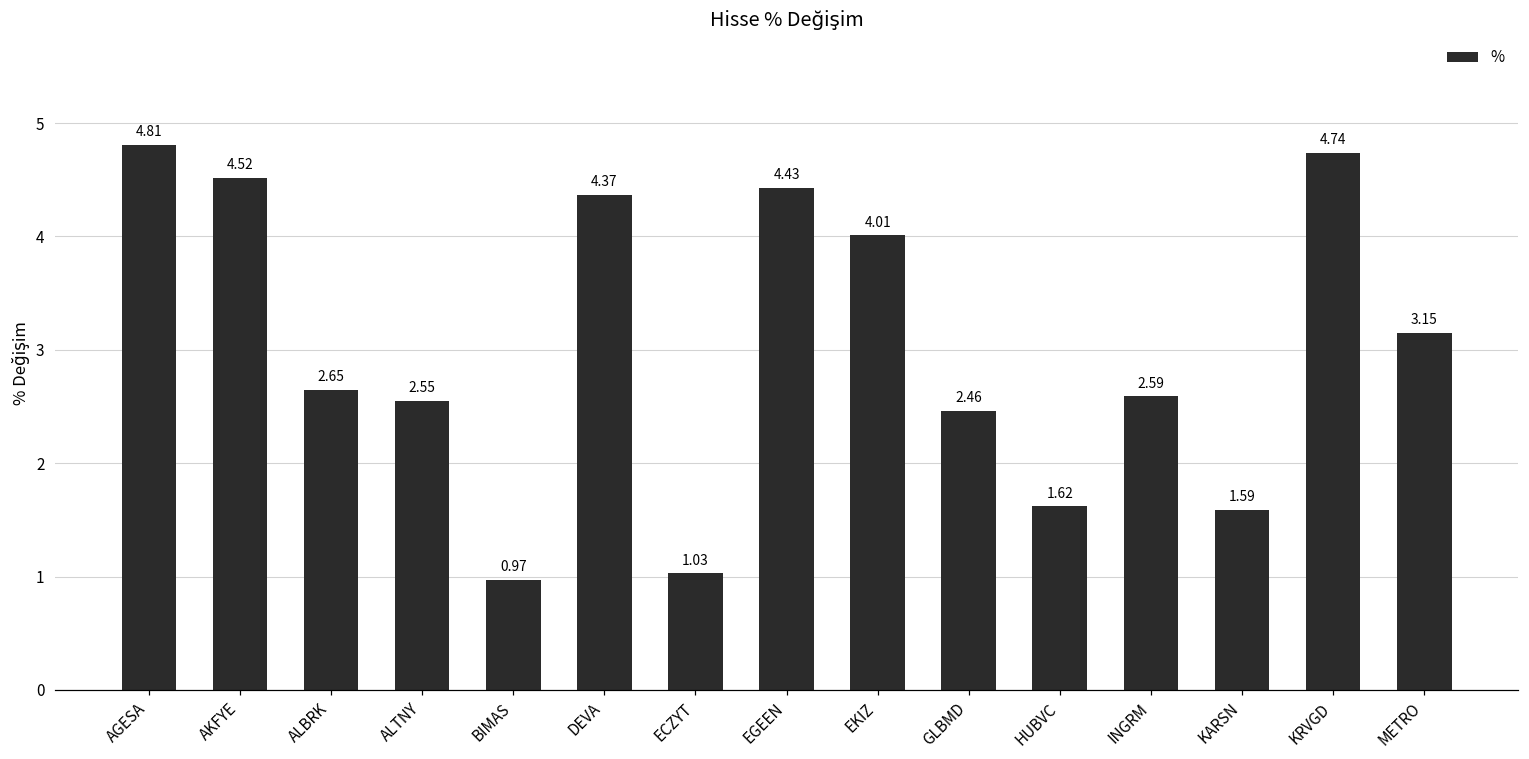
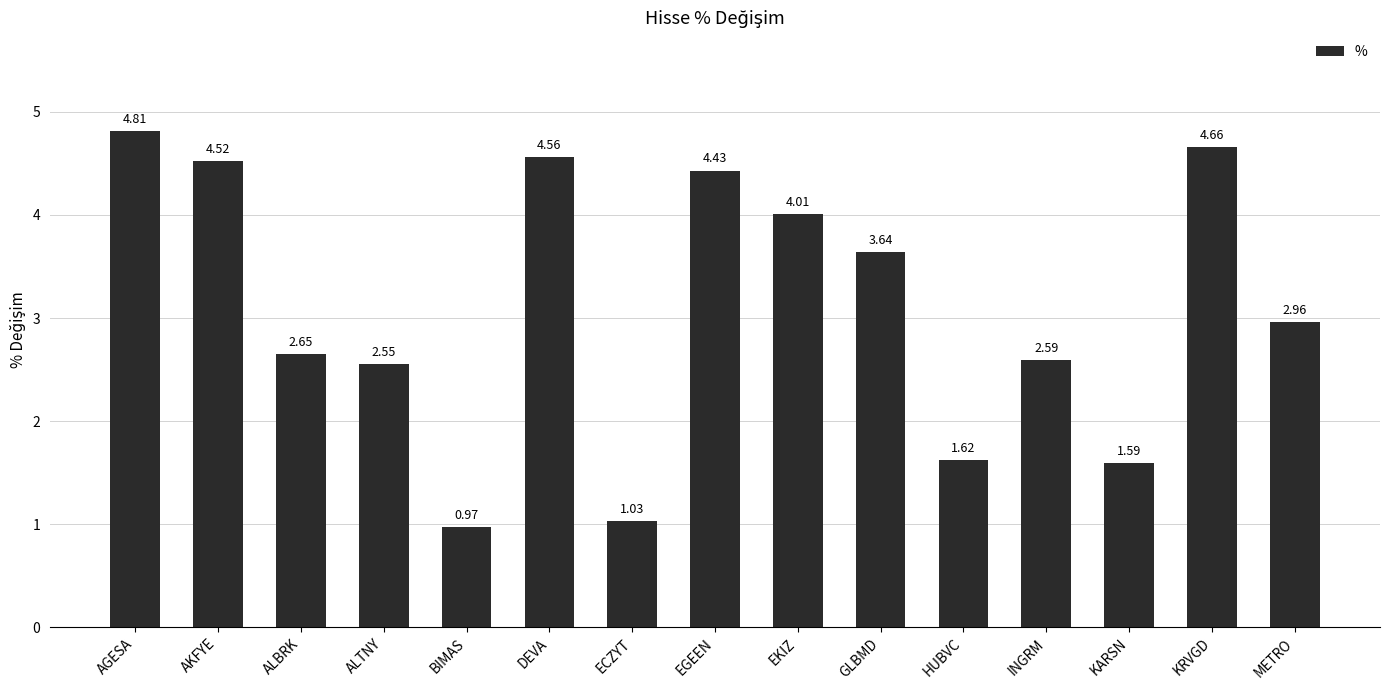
  {
    "AGESA": 4.81,
    "AKFYE": 4.52,
    "ALBRK": 2.65,
    "ALTNY": 2.55,
    "BIMAS": 0.97,
-   "DEVA": 4.37,
+   "DEVA": 4.56,
    "ECZYT": 1.03,
    "EGEEN": 4.43,
    "EKIZ": 4.01,
-   "GLBMD": 2.46,
+   "GLBMD": 3.64,
    "HUBVC": 1.62,
    "INGRM": 2.59,
    "KARSN": 1.59,
-   "KRVGD": 4.74,
-   "METRO": 3.15
+   "KRVGD": 4.66,
+   "METRO": 2.96
  }
